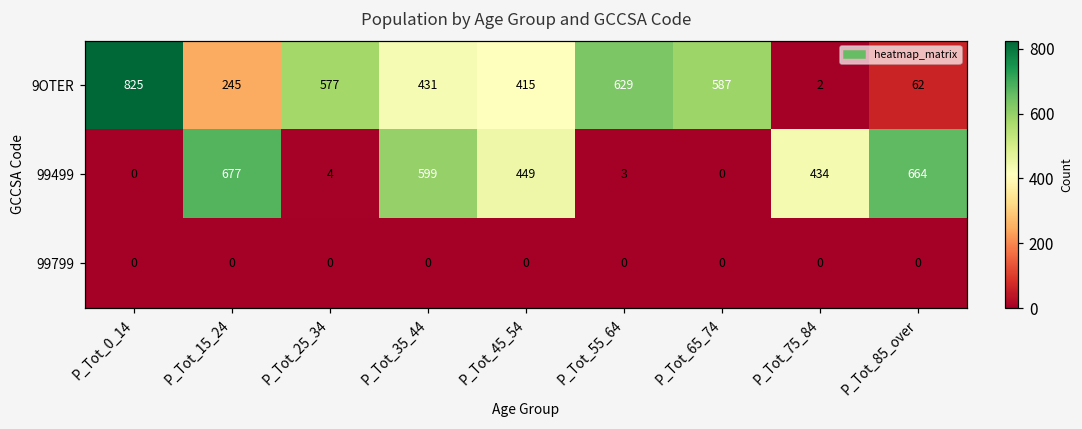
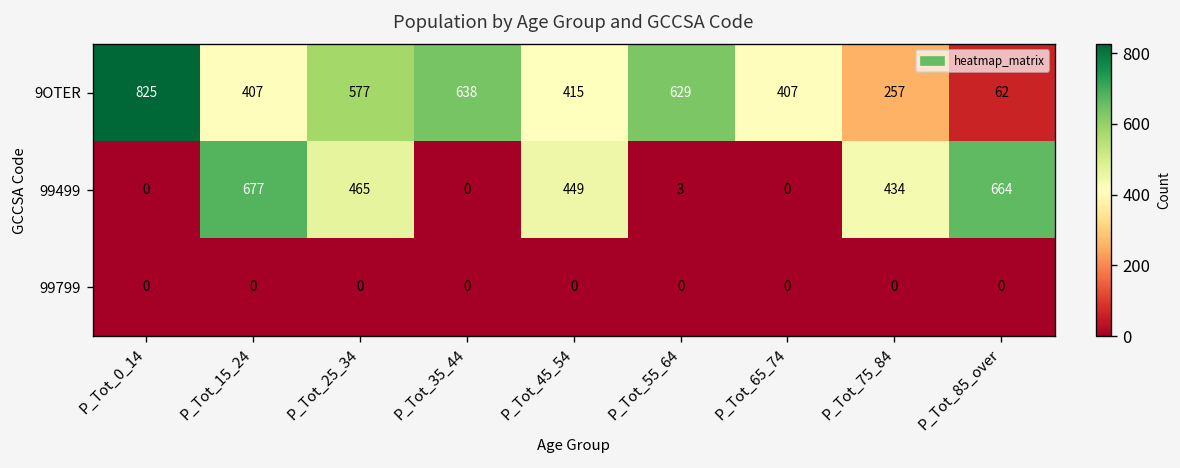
  {
    "9OTER": {
      "P_Tot_0_14": 825,
-     "P_Tot_15_24": 245,
+     "P_Tot_15_24": 407,
      "P_Tot_25_34": 577,
-     "P_Tot_35_44": 431,
+     "P_Tot_35_44": 638,
      "P_Tot_45_54": 415,
      "P_Tot_55_64": 629,
-     "P_Tot_65_74": 587,
-     "P_Tot_75_84": 2,
+     "P_Tot_65_74": 407,
+     "P_Tot_75_84": 257,
      "P_Tot_85_over": 62
    },
    "99499": {
      "P_Tot_0_14": 0,
      "P_Tot_15_24": 677,
-     "P_Tot_25_34": 4,
-     "P_Tot_35_44": 599,
+     "P_Tot_25_34": 465,
+     "P_Tot_35_44": 0,
      "P_Tot_45_54": 449,
      "P_Tot_55_64": 3,
      "P_Tot_65_74": 0,
      "P_Tot_75_84": 434,
      "P_Tot_85_over": 664
    },
    "99799": {
      "P_Tot_0_14": 0,
      "P_Tot_15_24": 0,
      "P_Tot_25_34": 0,
      "P_Tot_35_44": 0,
      "P_Tot_45_54": 0,
      "P_Tot_55_64": 0,
      "P_Tot_65_74": 0,
      "P_Tot_75_84": 0,
      "P_Tot_85_over": 0
    }
  }
